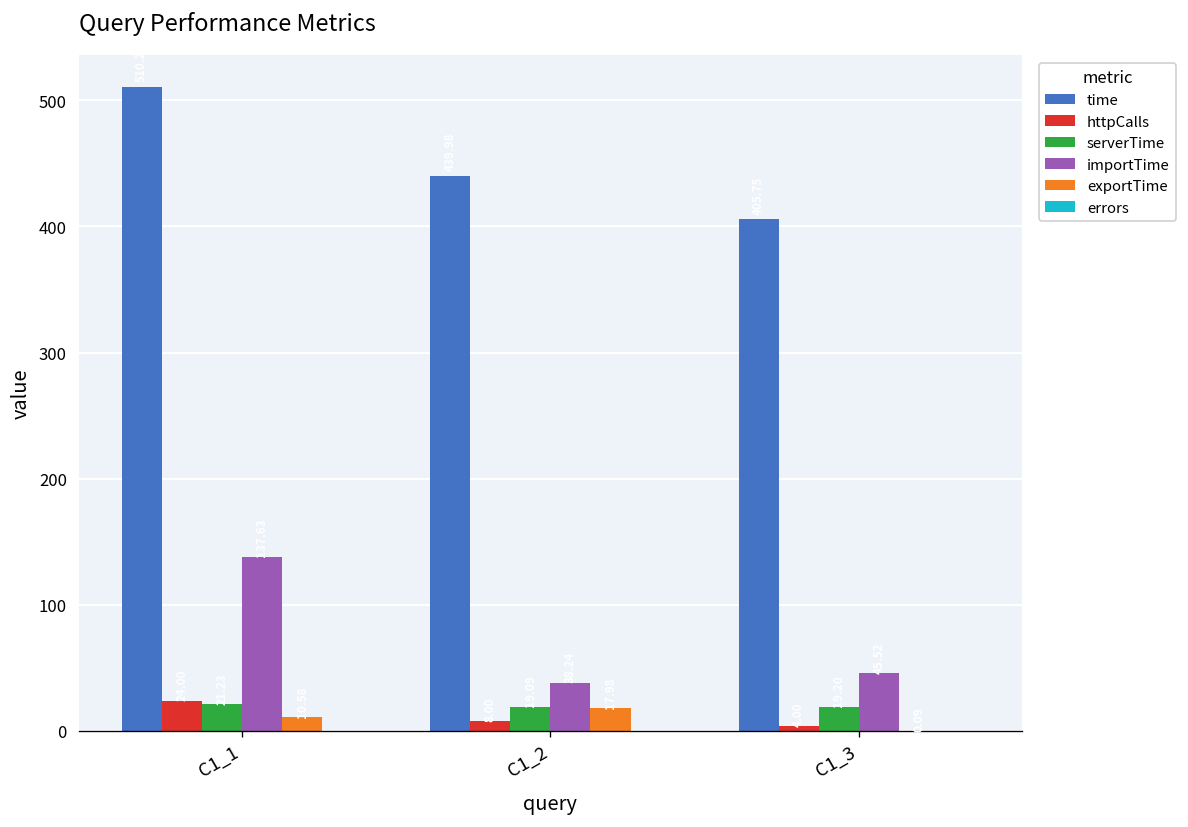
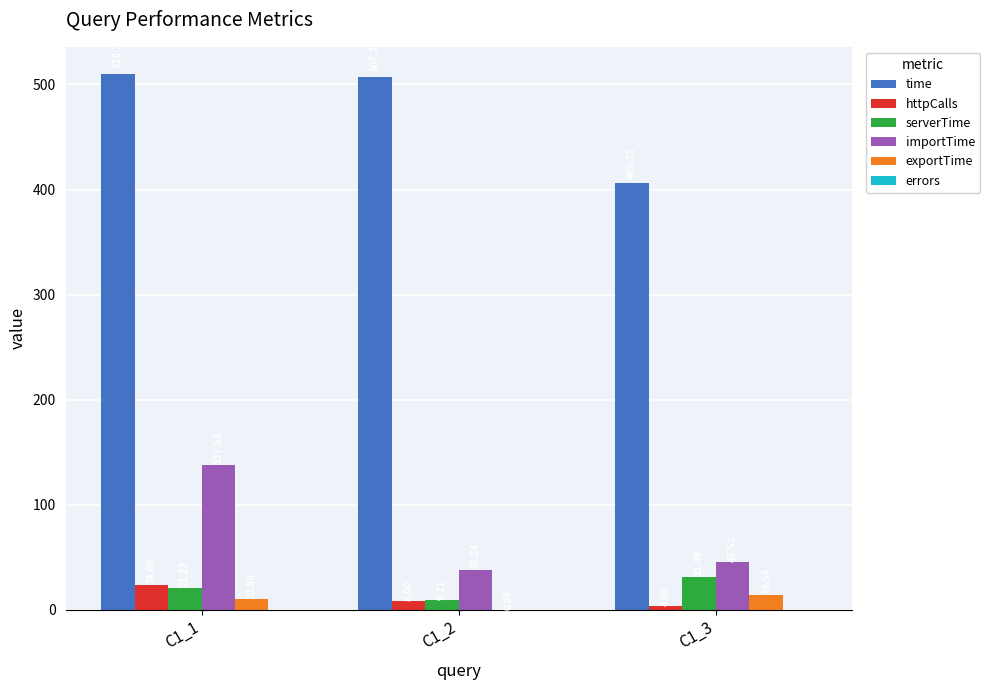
  {
    "time": {
      "C1_1": 510,
-     "C1_2": 440,
+     "C1_2": 507,
      "C1_3": 406
    },
    "httpCalls": {
      "C1_1": 24,
      "C1_2": 8,
      "C1_3": 4
    },
    "serverTime": {
      "C1_1": 21,
-     "C1_2": 19,
-     "C1_3": 19
+     "C1_2": 9,
+     "C1_3": 31
    },
    "importTime": {
      "C1_1": 138,
      "C1_2": 38,
      "C1_3": 46
    },
    "exportTime": {
      "C1_1": 11,
-     "C1_2": 18,
-     "C1_3": 0
+     "C1_2": 0,
+     "C1_3": 15
    },
    "errors": {
      "C1_1": 0,
      "C1_2": 0,
      "C1_3": 0
    }
  }
